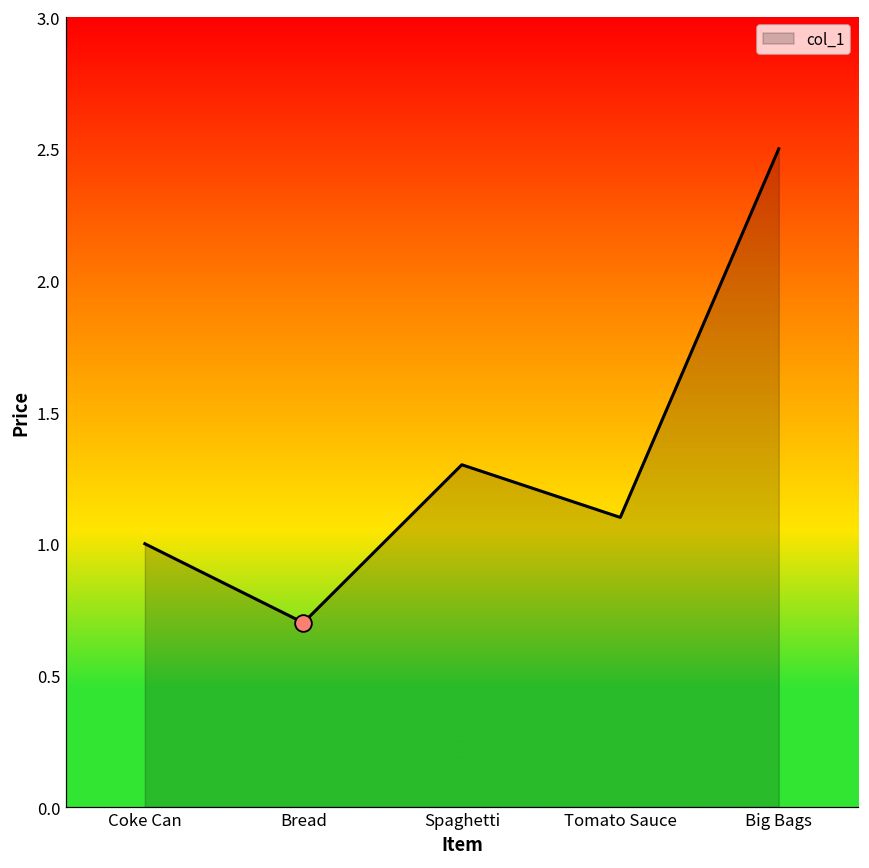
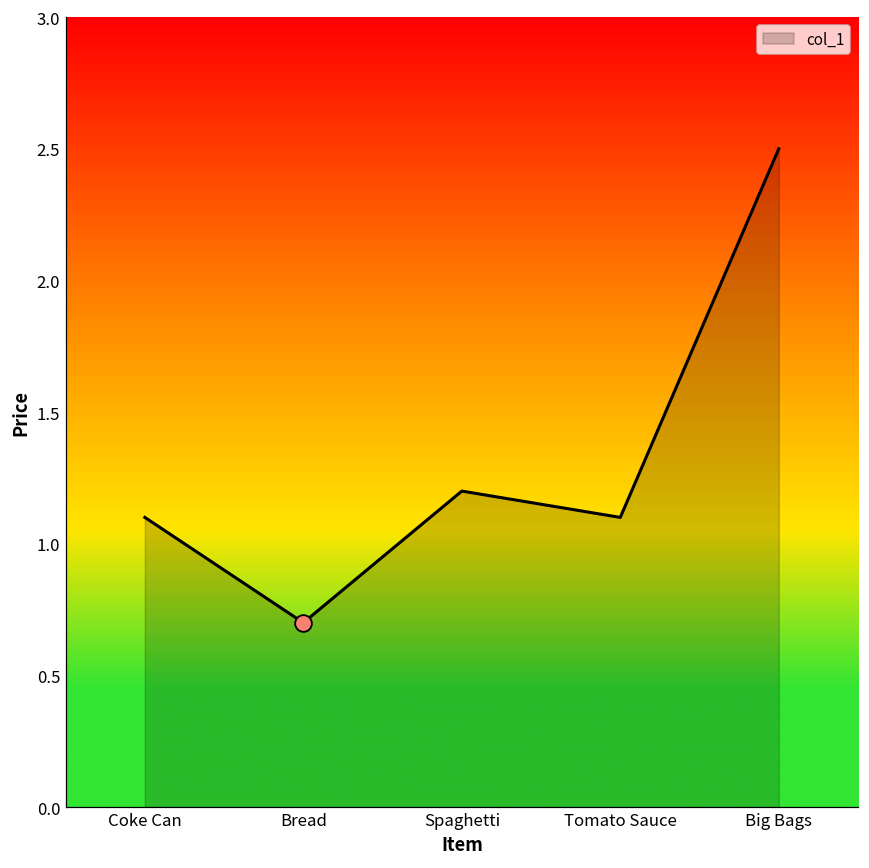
  {
    "col_1": {
-     "Coke Can": 1.0,
-     "Spaghetti": 1.3,
+     "Coke Can": 1.1,
+     "Spaghetti": 1.2,
      "Tomato Sauce": 1.1,
      "Big Bags": 2.5
    }
  }
